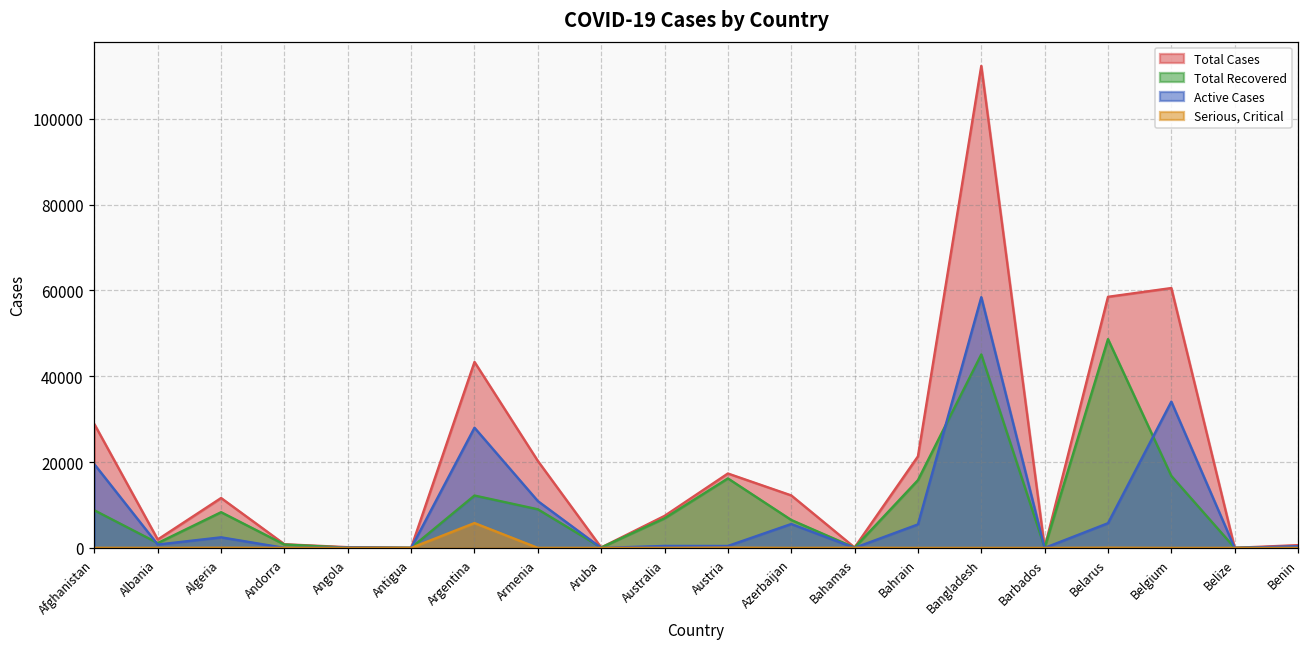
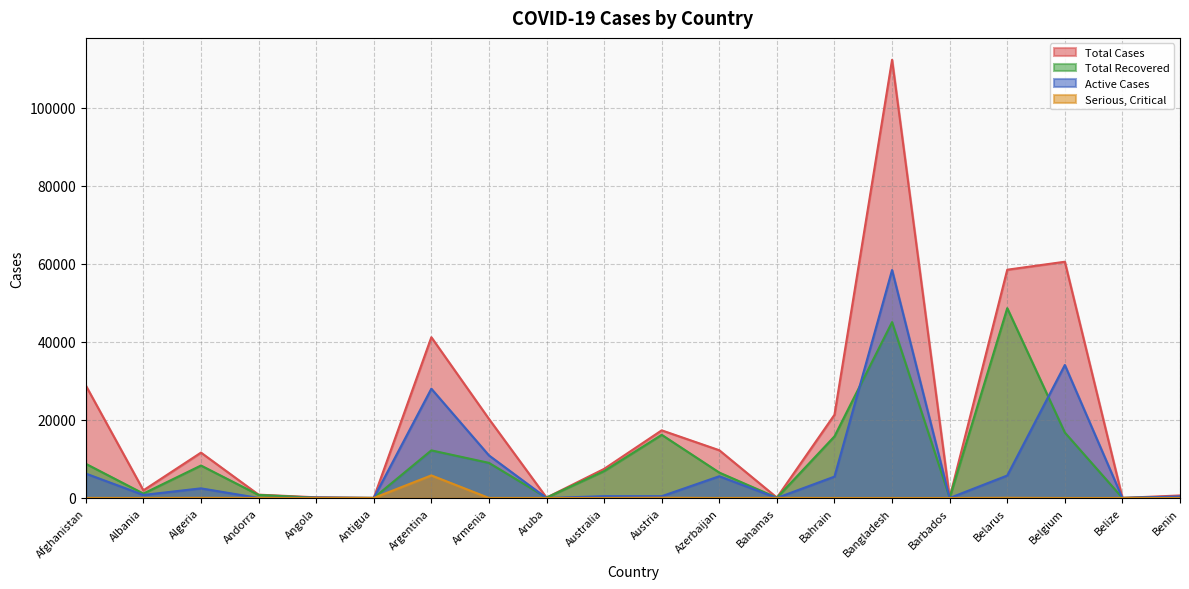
  {
    "Total Cases": {
      "Afghanistan": 29000,
      "Albania": 2000,
      "Algeria": 12000,
-     "Argentina": 43000,
+     "Argentina": 41000,
      "Armenia": 20000,
      "Austria": 17000,
      "Azerbaijan": 12000,
      "Bahrain": 21000,
      "Bangladesh": 112000,
      "Belarus": 59000,
      "Belgium": 61000
    },
    "Total Recovered": {
      "Afghanistan": 9000,
      "Algeria": 8000,
      "Argentina": 12000,
      "Armenia": 9000,
      "Austria": 16000,
      "Azerbaijan": 7000,
      "Bahrain": 16000,
      "Bangladesh": 45000,
      "Belarus": 49000,
      "Belgium": 17000
    },
    "Active Cases": {
-     "Afghanistan": 19000,
+     "Afghanistan": 6000,
      "Algeria": 2000,
      "Argentina": 28000,
      "Armenia": 11000,
      "Azerbaijan": 6000,
      "Bahrain": 5000,
      "Bangladesh": 58000,
      "Belarus": 6000,
      "Belgium": 34000
    },
    "Serious, Critical": {
      "Afghanistan": 0,
      "Albania": 0,
      "Algeria": 0,
      "Argentina": 6000,
      "Armenia": 0,
      "Azerbaijan": 0,
      "Bahrain": 0,
      "Bangladesh": 0,
      "Belarus": 0,
      "Belgium": 0
    }
  }
